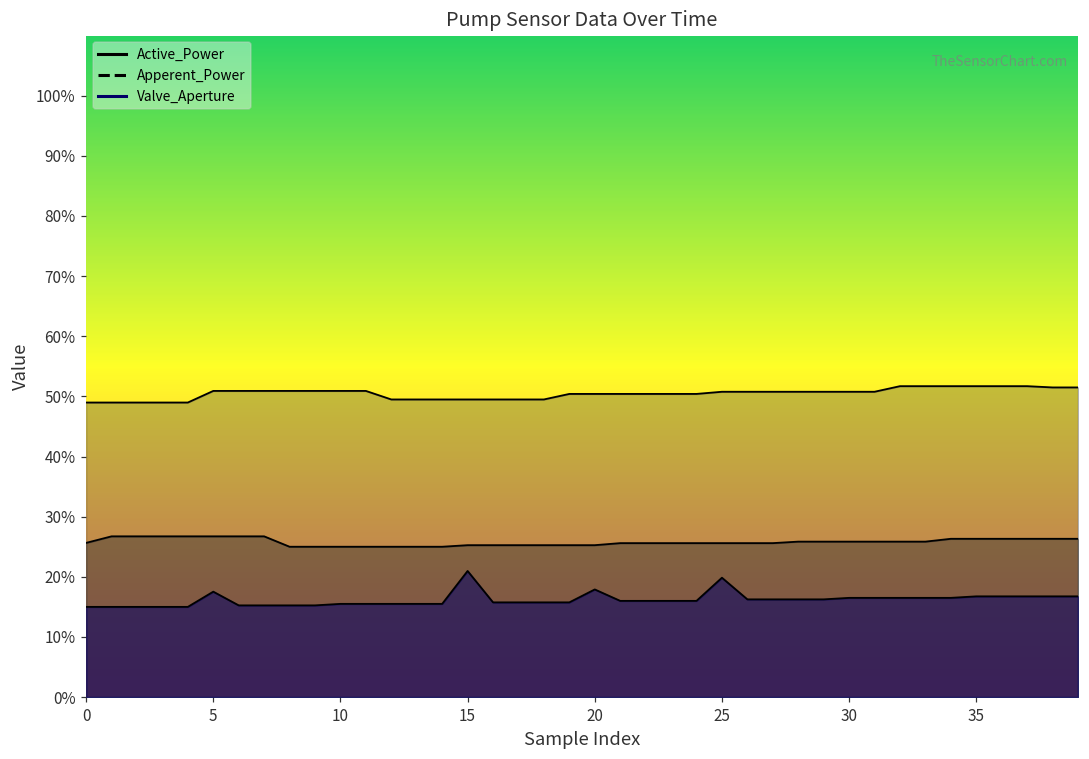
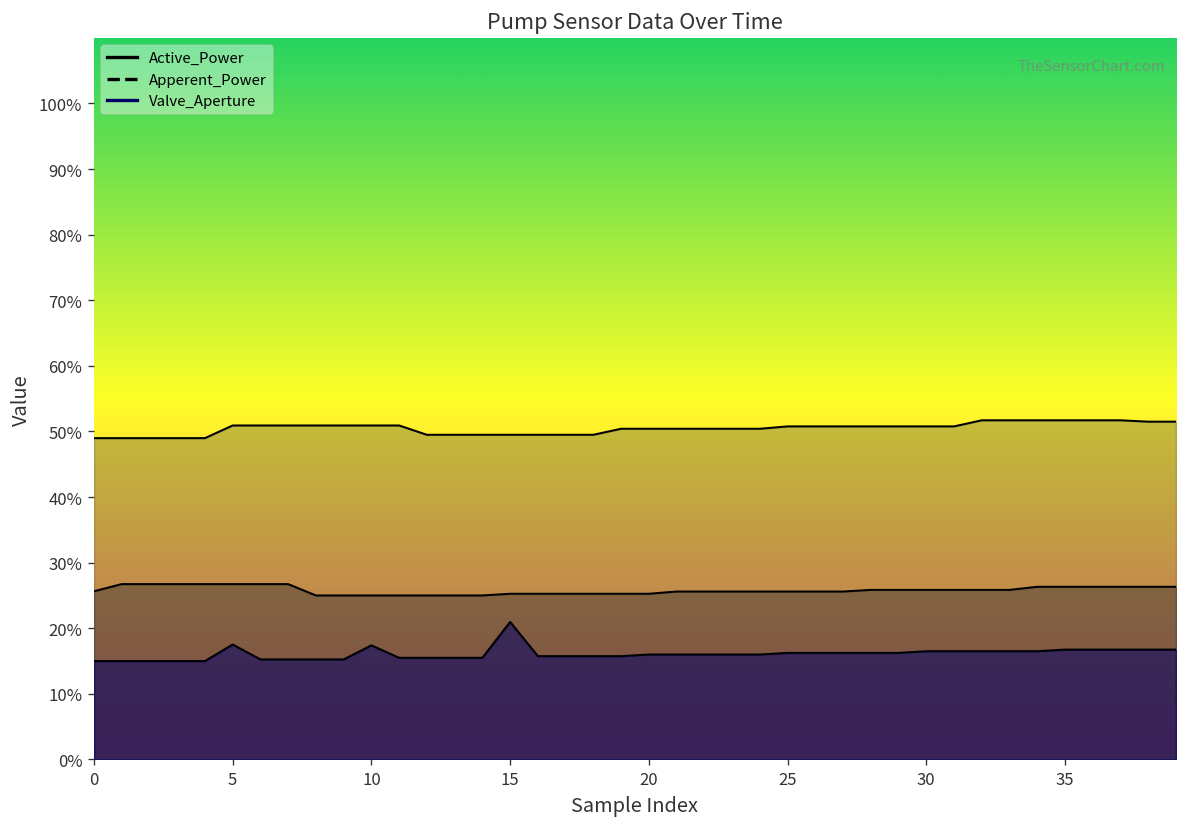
  {
    "Valve_Aperture": {
      "0": "15%",
      "5": "18%",
-     "10": "16%",
+     "10": "17%",
      "15": "21%",
-     "20": "18%",
-     "25": "20%",
+     "20": "16%",
+     "25": "16%",
      "30": "17%",
      "35": "17%"
    }
  }
